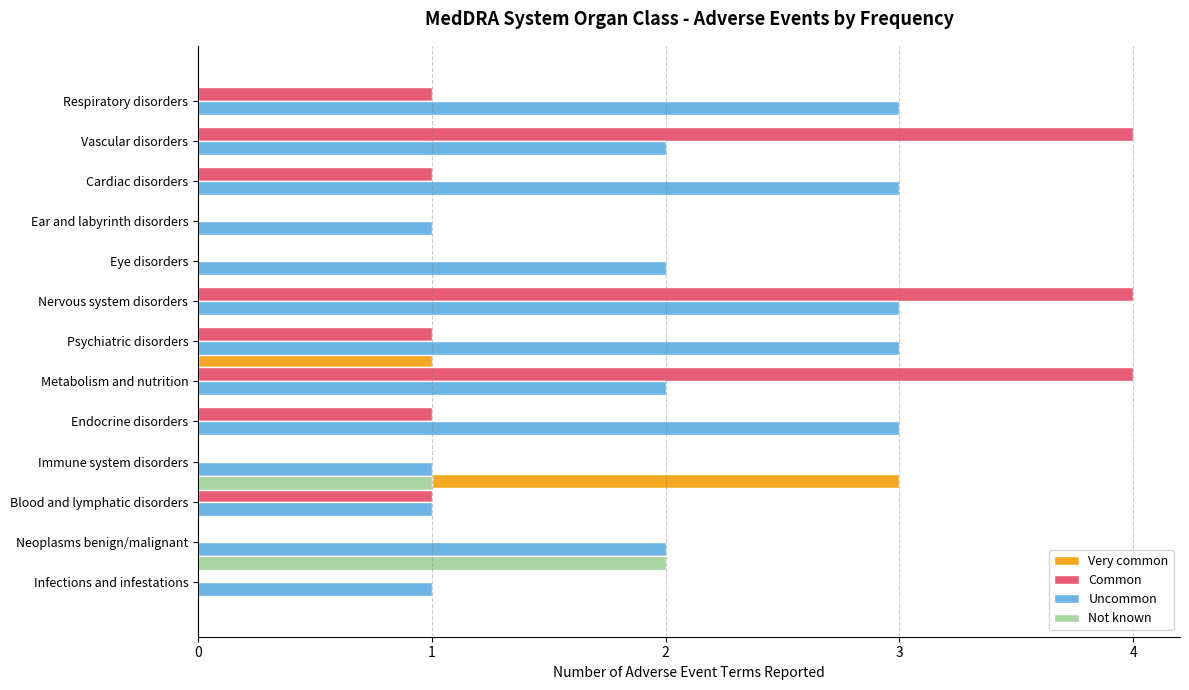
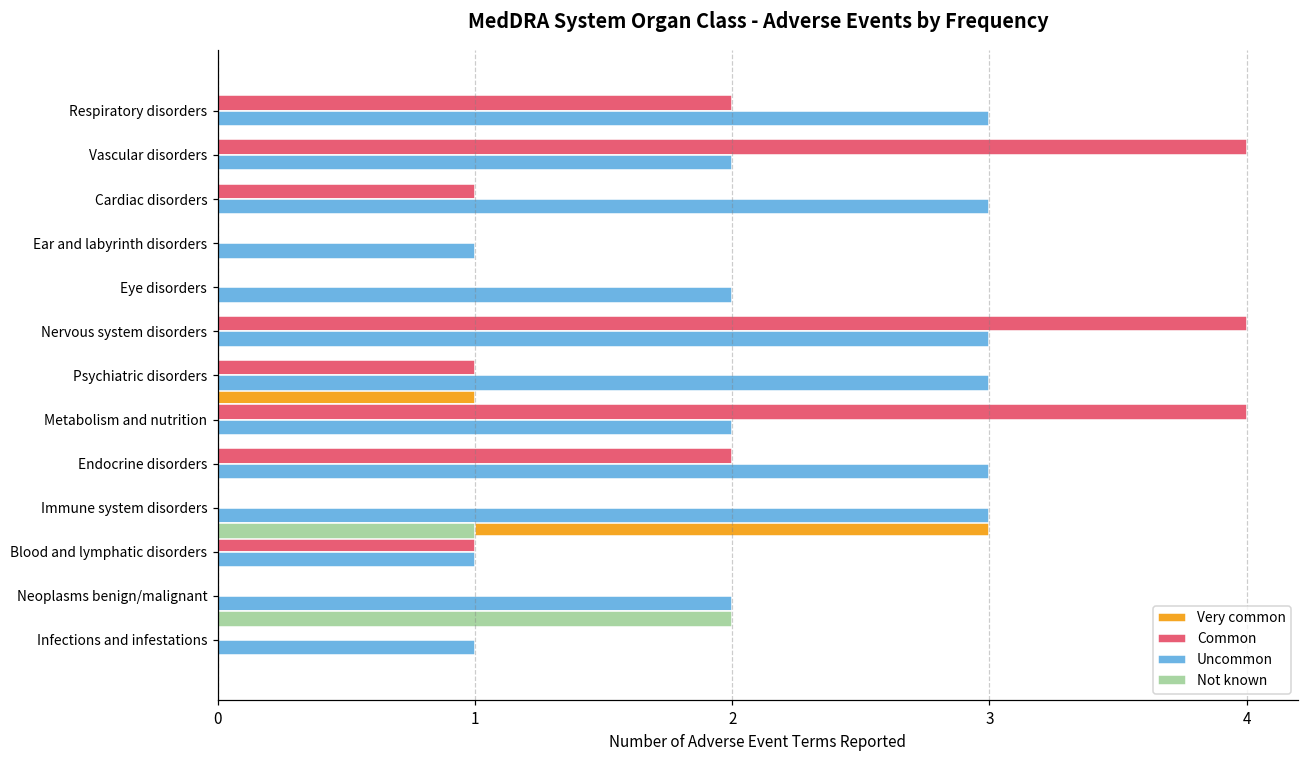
  {
    "Common": {
-     "Respiratory disorders": 1,
+     "Respiratory disorders": 2,
      "Vascular disorders": 4,
      "Cardiac disorders": 1,
      "Ear and labyrinth disorders": 0,
      "Eye disorders": 0,
      "Nervous system disorders": 4,
      "Psychiatric disorders": 1,
      "Metabolism and nutrition": 4,
-     "Endocrine disorders": 1,
+     "Endocrine disorders": 2,
      "Immune system disorders": 0,
      "Blood and lymphatic disorders": 1,
      "Neoplasms benign/malignant": 0,
      "Infections and infestations": 0
    },
    "Uncommon": {
      "Respiratory disorders": 3,
      "Vascular disorders": 2,
      "Cardiac disorders": 3,
      "Ear and labyrinth disorders": 1,
      "Eye disorders": 2,
      "Nervous system disorders": 3,
      "Psychiatric disorders": 3,
      "Metabolism and nutrition": 2,
      "Endocrine disorders": 3,
-     "Immune system disorders": 1,
+     "Immune system disorders": 3,
      "Blood and lymphatic disorders": 1,
      "Neoplasms benign/malignant": 2,
      "Infections and infestations": 1
    }
  }
